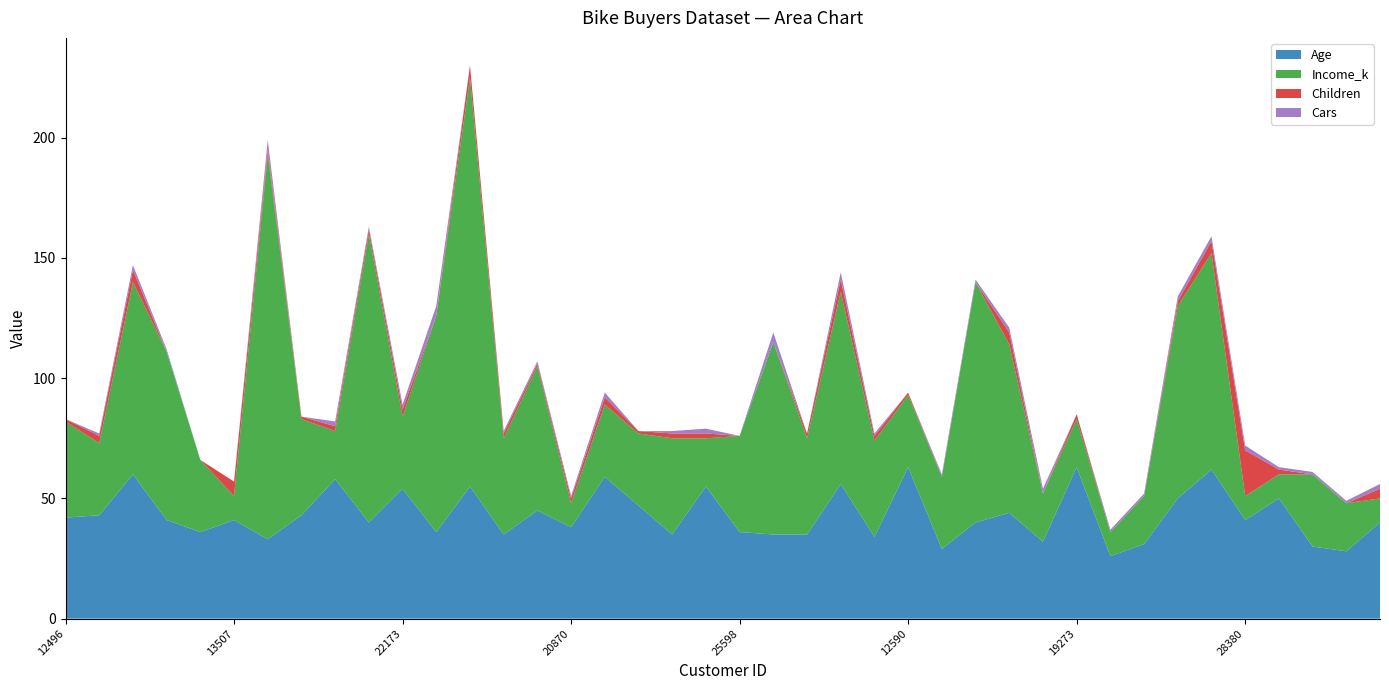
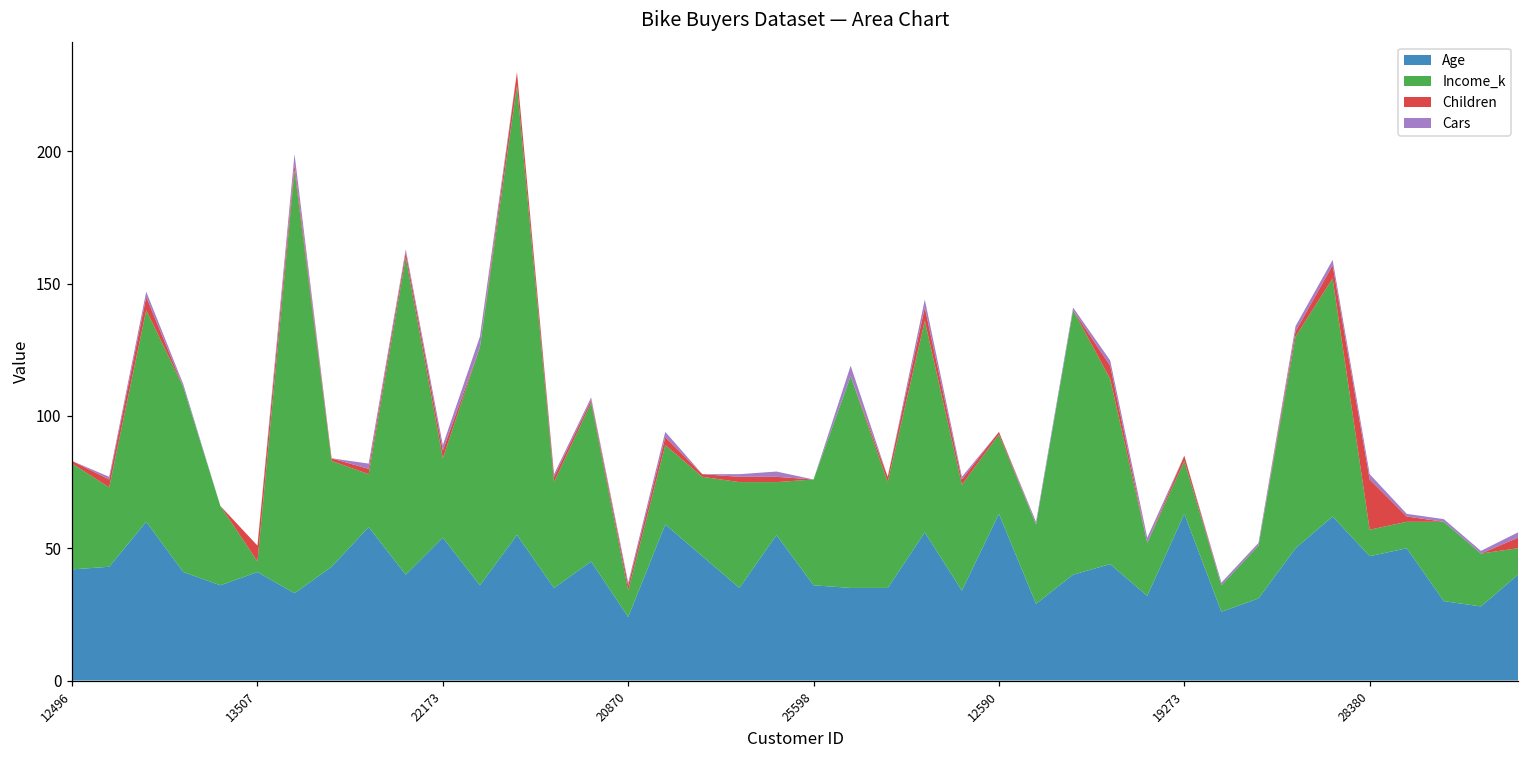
  {
    "Age": {
      "12496": 42,
      "13507": 41,
      "22173": 54,
-     "20870": 38,
+     "20870": 24,
      "25598": 36,
      "12590": 63,
      "19273": 63,
-     "28380": 41
+     "28380": 47
    },
    "Income_k": {
-     "13507": 10,
+     "13507": 4,
      "22173": 30,
      "20870": 10,
      "19273": 20,
      "28380": 10
    },
    "Children": {
      "22173": 3,
      "28380": 19
    },
    "Cars": {
      "22173": 2,
      "28380": 2
    }
  }
